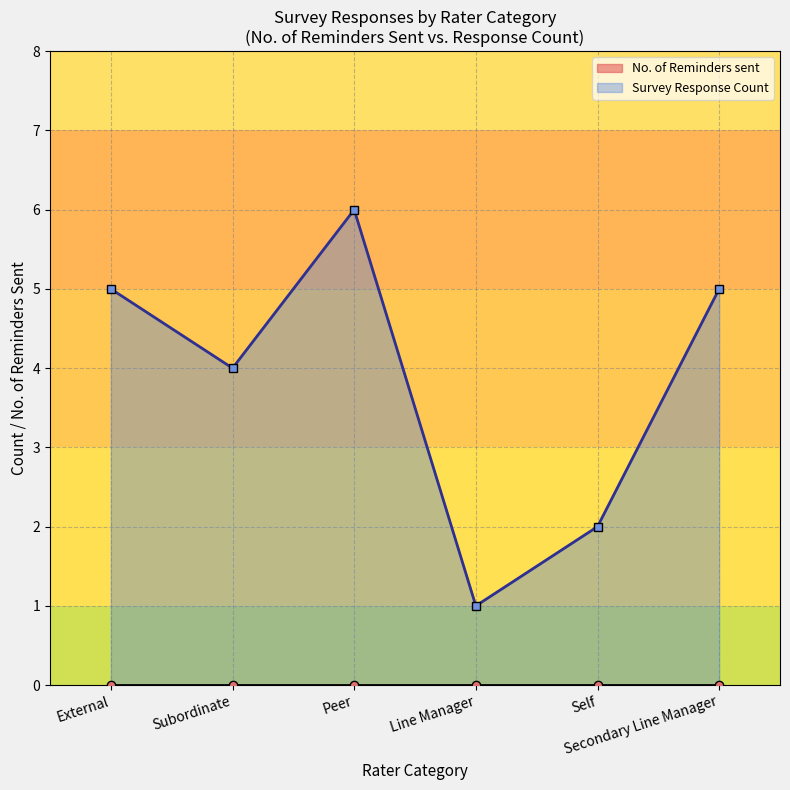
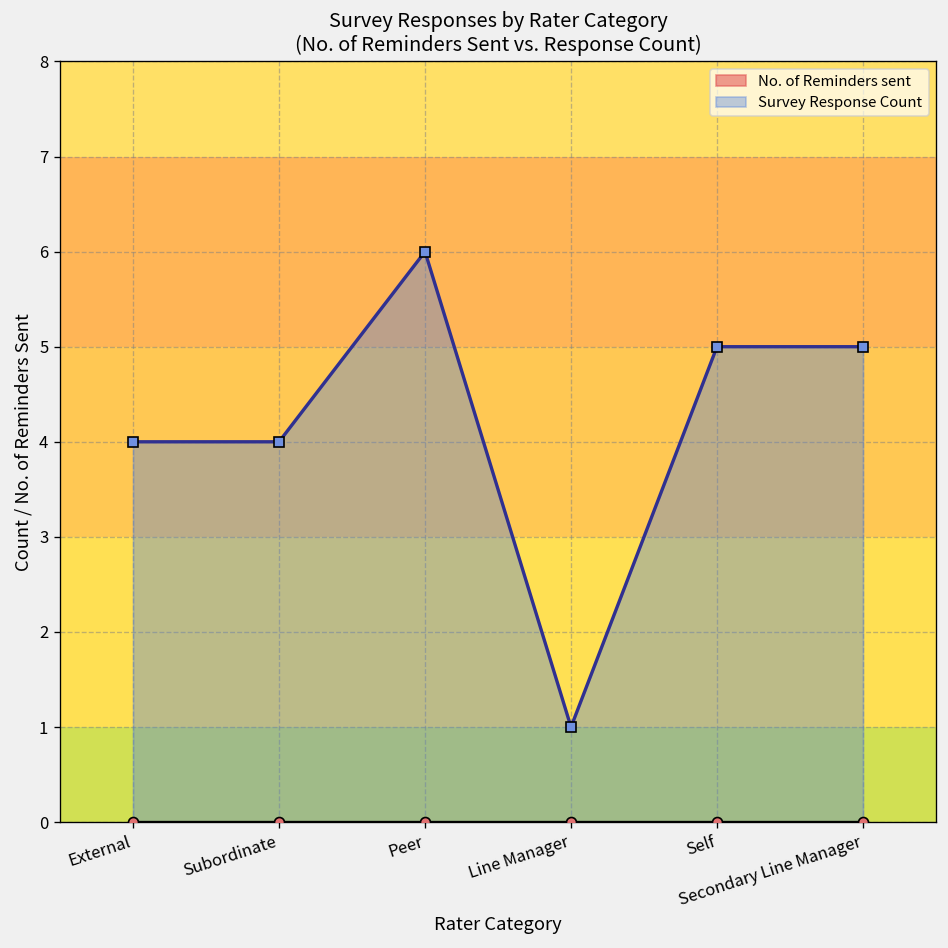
  {
    "No. of Reminders sent": {
      "External": 0,
      "Subordinate": 0,
      "Peer": 0,
      "Line Manager": 0,
      "Self": 0,
      "Secondary Line Manager": 0
    },
    "Survey Response Count": {
-     "External": 5,
+     "External": 4,
      "Subordinate": 4,
      "Peer": 6,
      "Line Manager": 1,
-     "Self": 2,
+     "Self": 5,
      "Secondary Line Manager": 5
    }
  }
